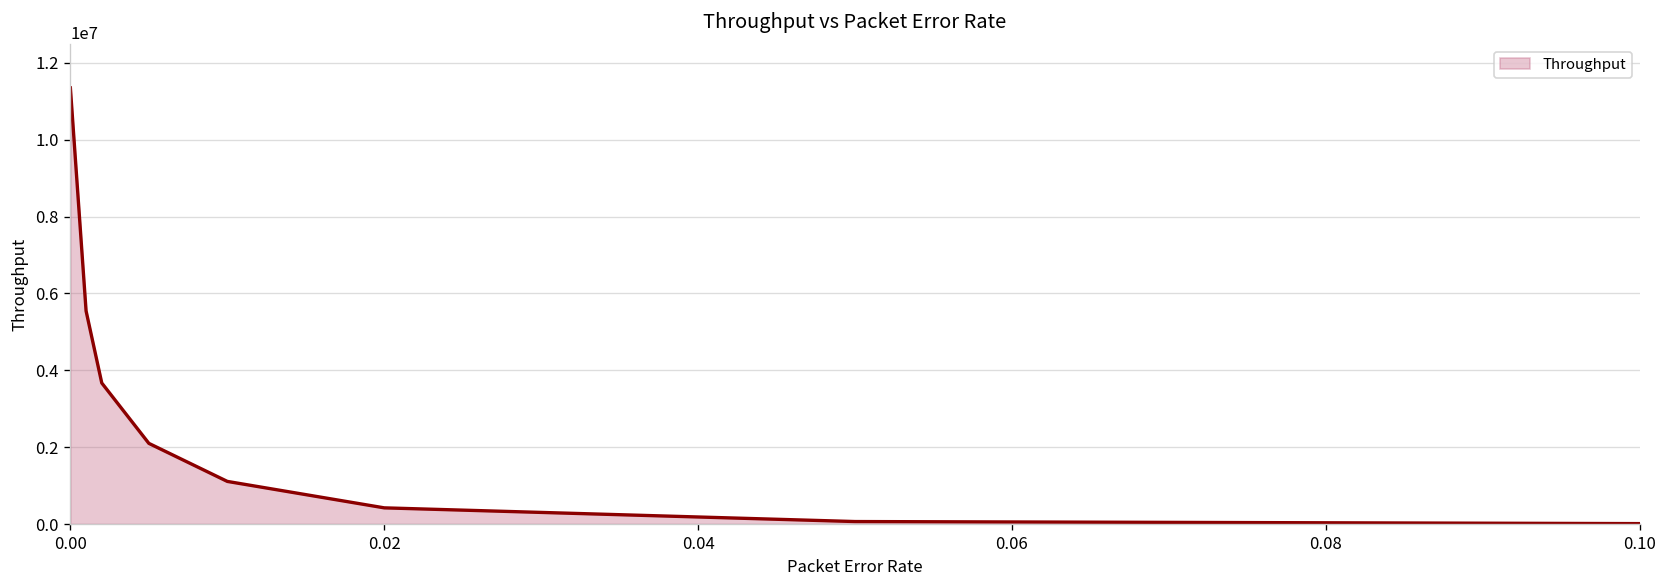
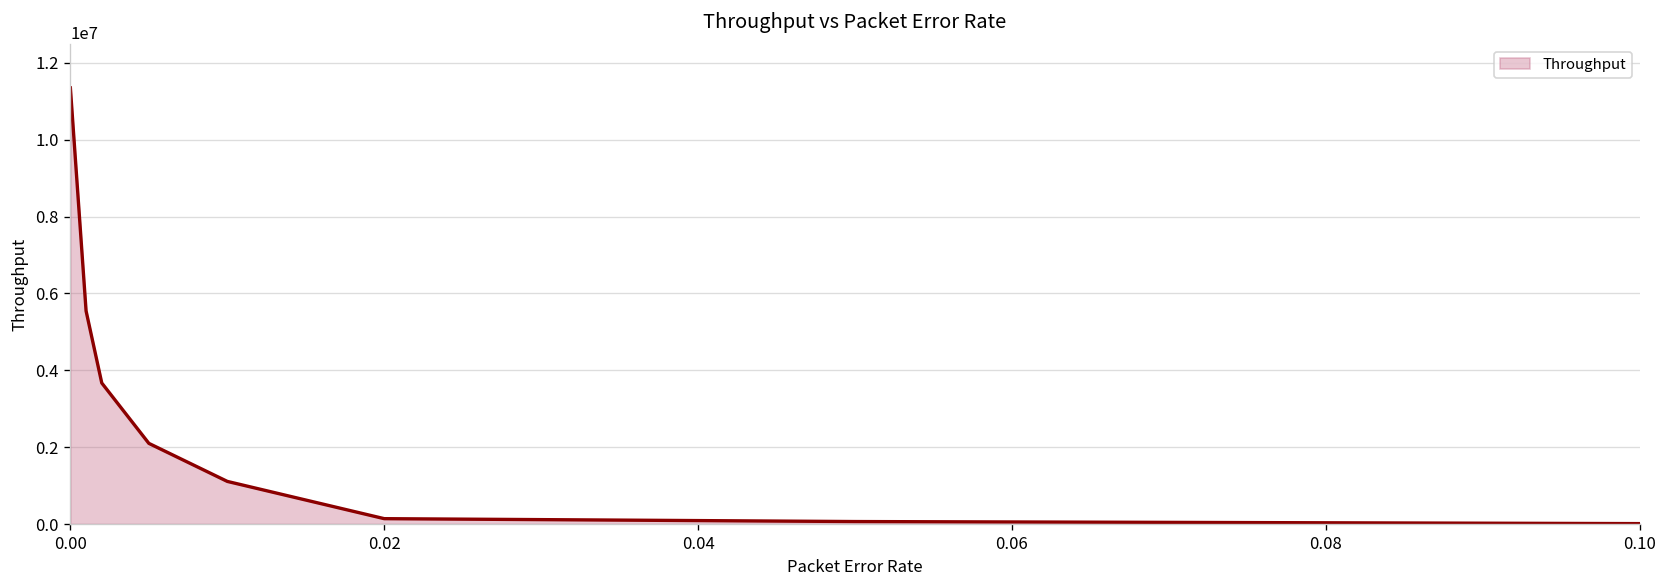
  {
    "0.00": 11400000,
-   "0.02": 400000,
+   "0.02": 100000,
    "0.10": 0
  }
